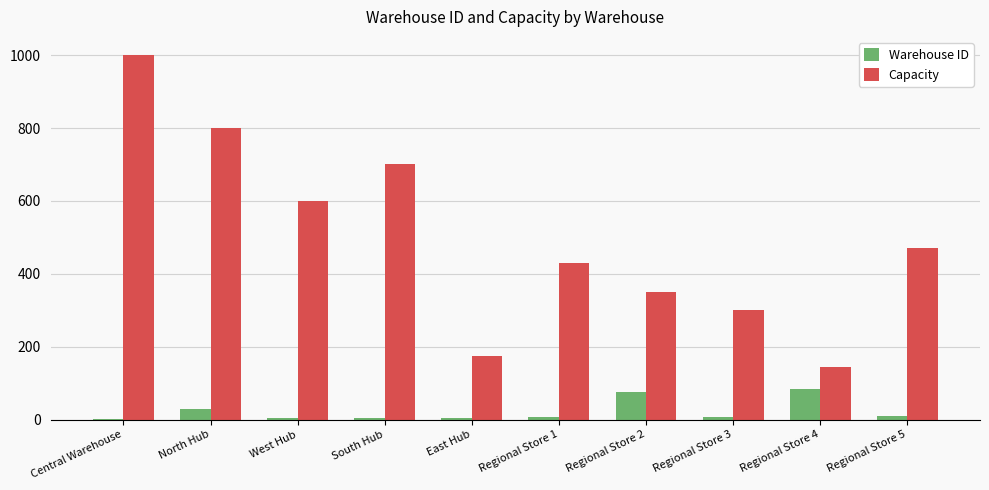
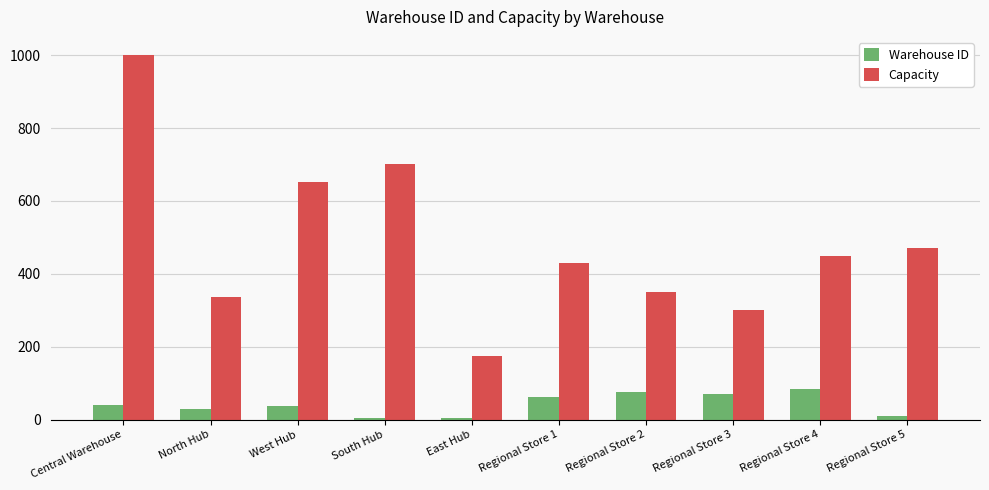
  {
    "Warehouse ID": {
-     "Central Warehouse": 0,
+     "Central Warehouse": 40,
      "North Hub": 30,
-     "West Hub": 0,
-     "Regional Store 1": 10,
+     "West Hub": 40,
+     "Regional Store 1": 60,
      "Regional Store 2": 80,
-     "Regional Store 3": 10,
+     "Regional Store 3": 70,
      "Regional Store 4": 80,
      "Regional Store 5": 10
    },
    "Capacity": {
      "Central Warehouse": 1000,
-     "North Hub": 800,
-     "West Hub": 600,
+     "North Hub": 340,
+     "West Hub": 650,
      "South Hub": 700,
      "East Hub": 170,
      "Regional Store 1": 430,
      "Regional Store 2": 350,
      "Regional Store 3": 300,
-     "Regional Store 4": 140,
+     "Regional Store 4": 450,
      "Regional Store 5": 470
    }
  }
